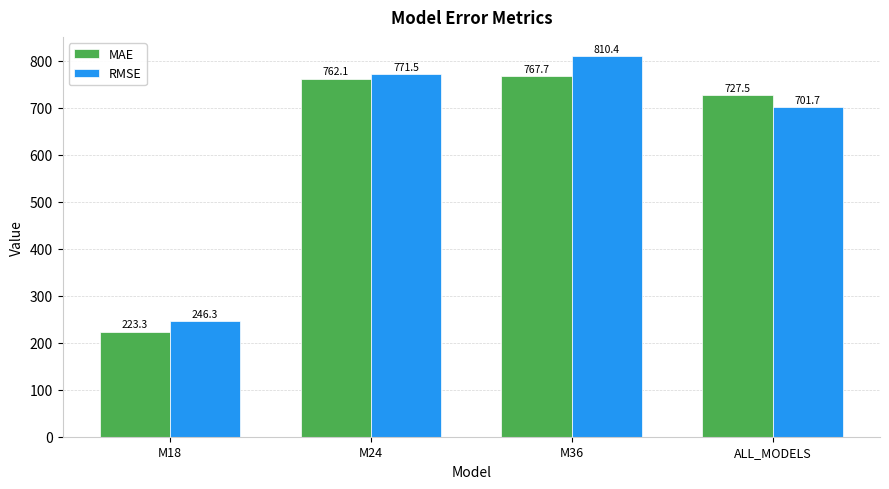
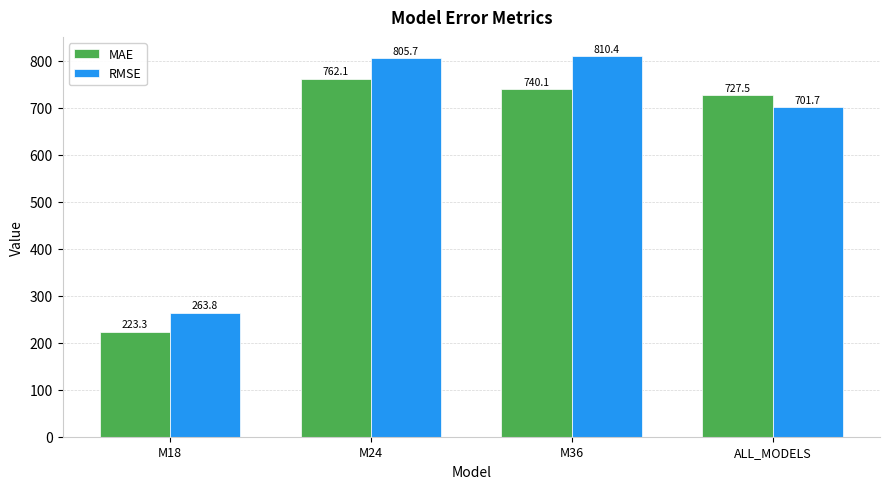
  {
    "MAE": {
      "M18": 223.3,
      "M24": 762.1,
-     "M36": 767.7,
+     "M36": 740.1,
      "ALL_MODELS": 727.5
    },
    "RMSE": {
-     "M18": 246.3,
-     "M24": 771.5,
+     "M18": 263.8,
+     "M24": 805.7,
      "M36": 810.4,
      "ALL_MODELS": 701.7
    }
  }
